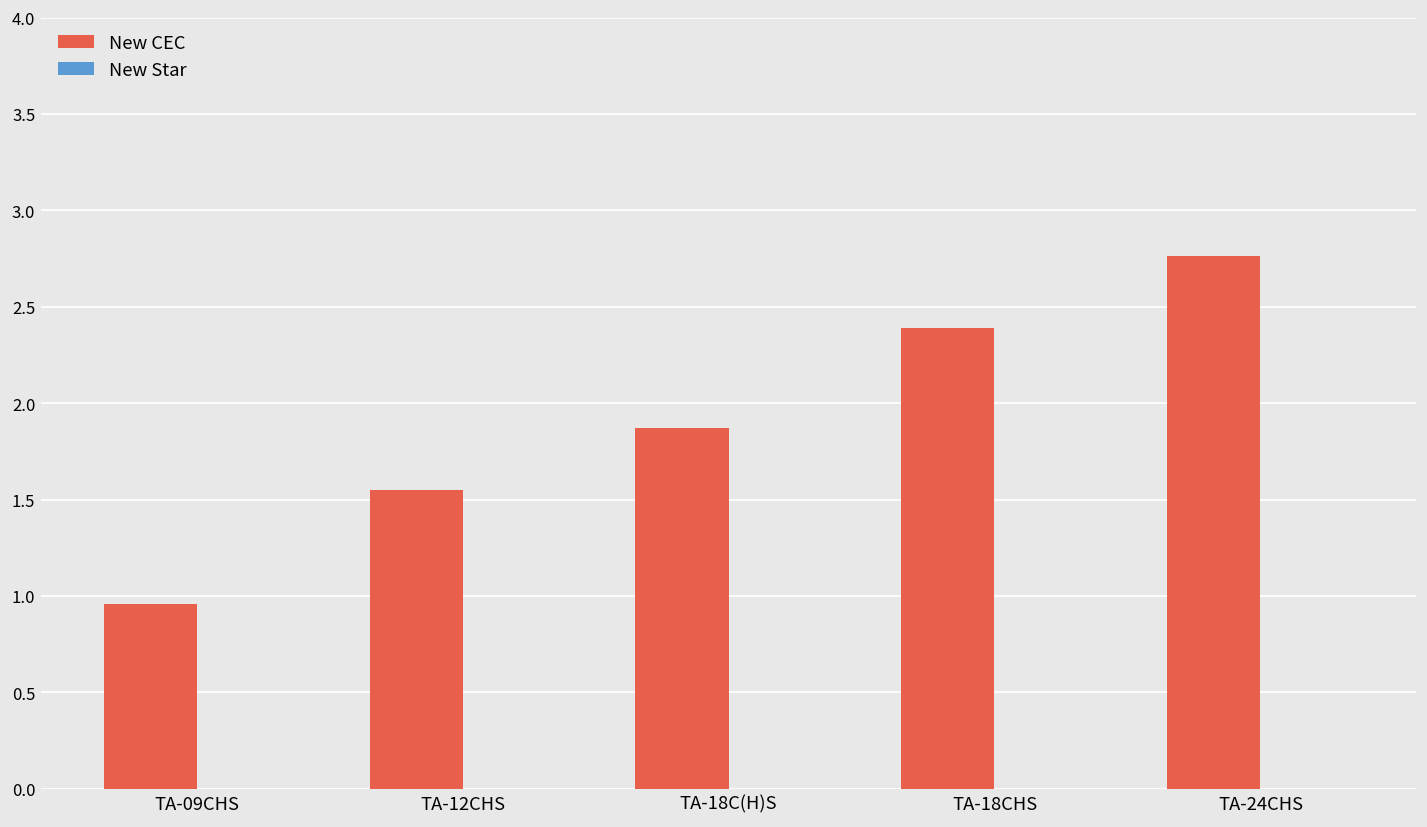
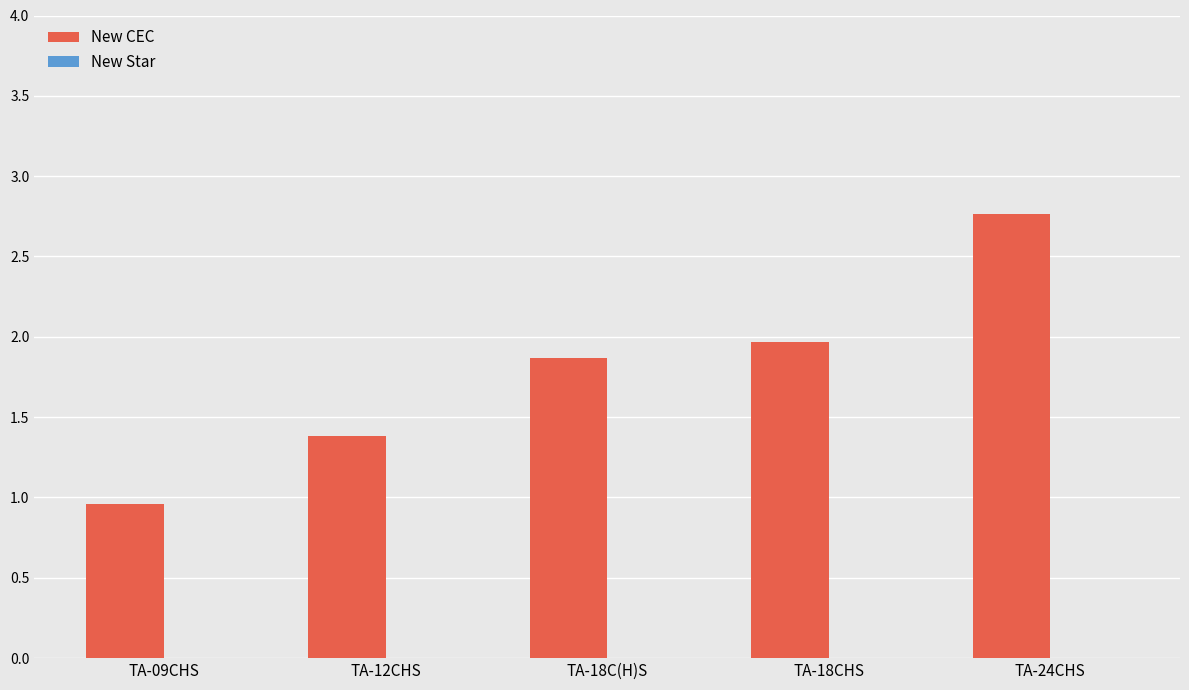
  {
    "New CEC": {
      "TA-09CHS": 0.96,
-     "TA-12CHS": 1.55,
+     "TA-12CHS": 1.38,
      "TA-18C(H)S": 1.87,
-     "TA-18CHS": 2.39,
+     "TA-18CHS": 1.97,
      "TA-24CHS": 2.77
    },
    "New Star": {
      "TA-09CHS": 0.00,
      "TA-12CHS": 0.00,
      "TA-18C(H)S": 0.00,
      "TA-18CHS": 0.00,
      "TA-24CHS": 0.00
    }
  }
